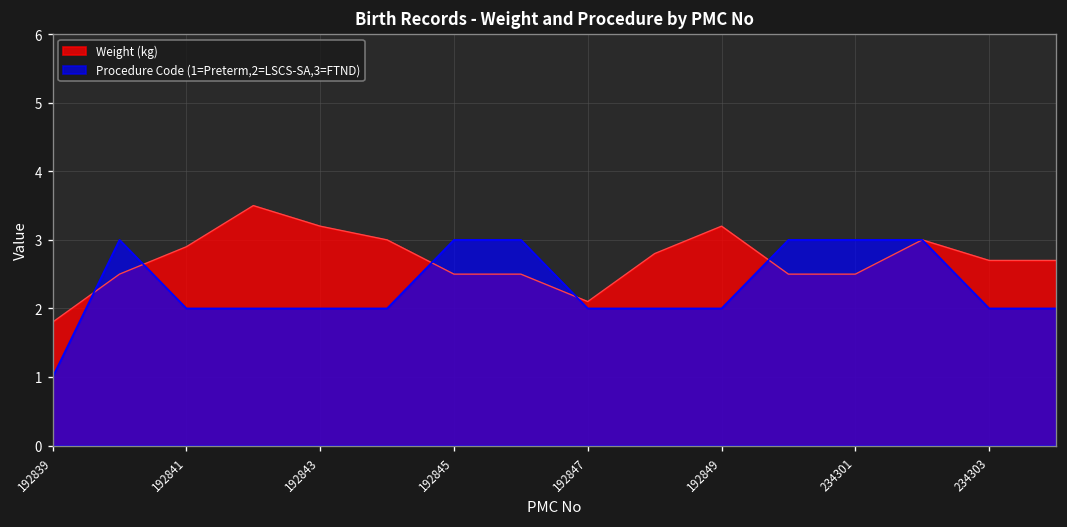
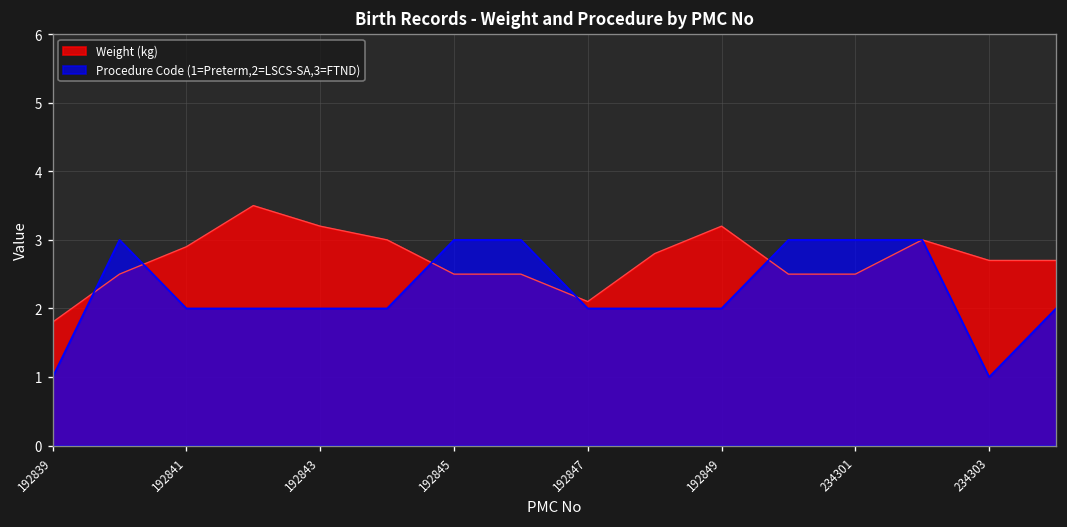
  {
    "Weight (kg)": {
      "192839": 1.8,
      "192841": 2.9,
      "192843": 3.2,
      "192845": 2.5,
      "192847": 2.1,
      "192849": 3.2,
      "234301": 2.5,
      "234303": 2.7
    },
    "Procedure Code (1=Preterm,2=LSCS-SA,3=FTND)": {
      "192839": 1,
      "192841": 2,
      "192843": 2,
      "192845": 3,
      "192847": 2,
      "192849": 2,
      "234301": 3,
-     "234303": 2
+     "234303": 1
    }
  }
